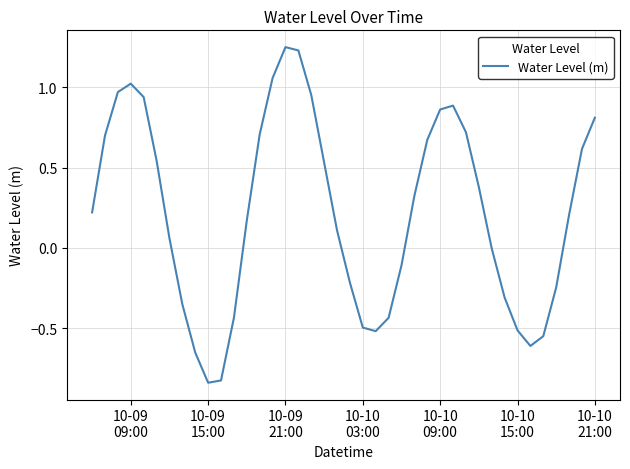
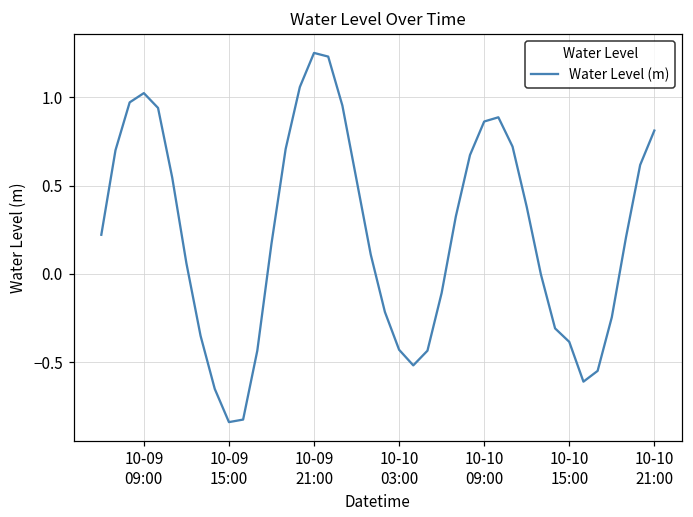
  {
    "10-09 09:00": 1.02,
    "10-09 15:00": -0.84,
    "10-09 21:00": 1.25,
-   "10-10 03:00": -0.50,
+   "10-10 03:00": -0.43,
    "10-10 09:00": 0.86,
-   "10-10 15:00": -0.51,
+   "10-10 15:00": -0.38,
    "10-10 21:00": 0.81
  }
